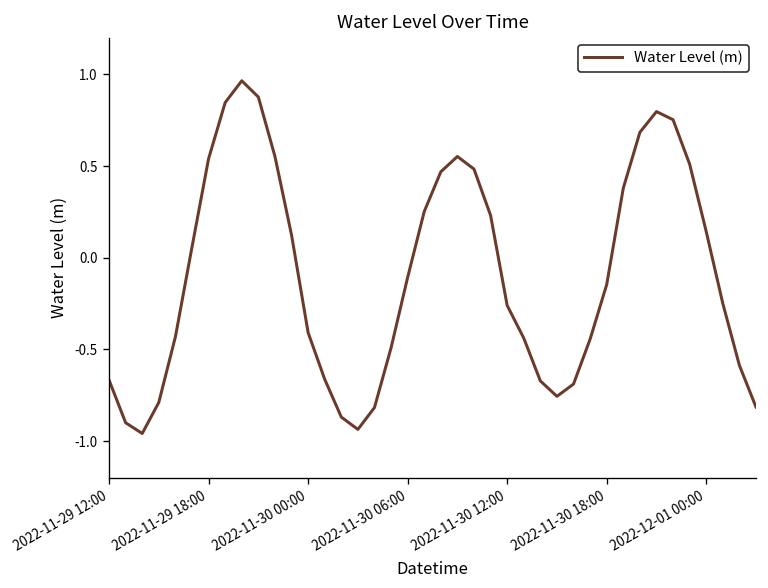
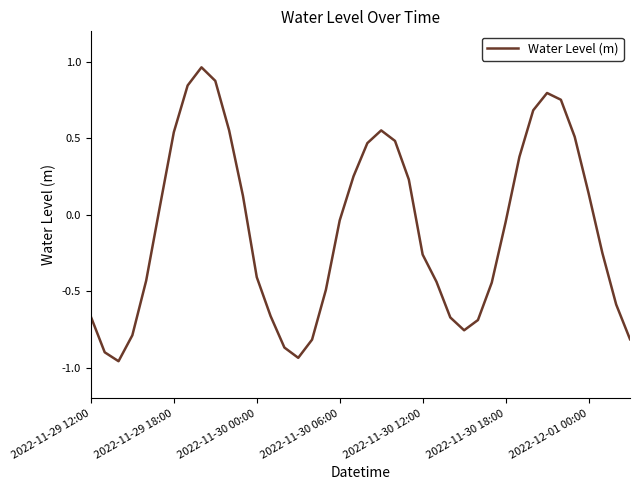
  {
    "2022-11-29 12:00": -0.67,
    "2022-11-29 18:00": 0.54,
    "2022-11-30 00:00": -0.41,
-   "2022-11-30 06:00": -0.11,
+   "2022-11-30 06:00": -0.04,
    "2022-11-30 12:00": -0.26,
-   "2022-11-30 18:00": -0.15,
+   "2022-11-30 18:00": -0.05,
    "2022-12-01 00:00": 0.14
  }
